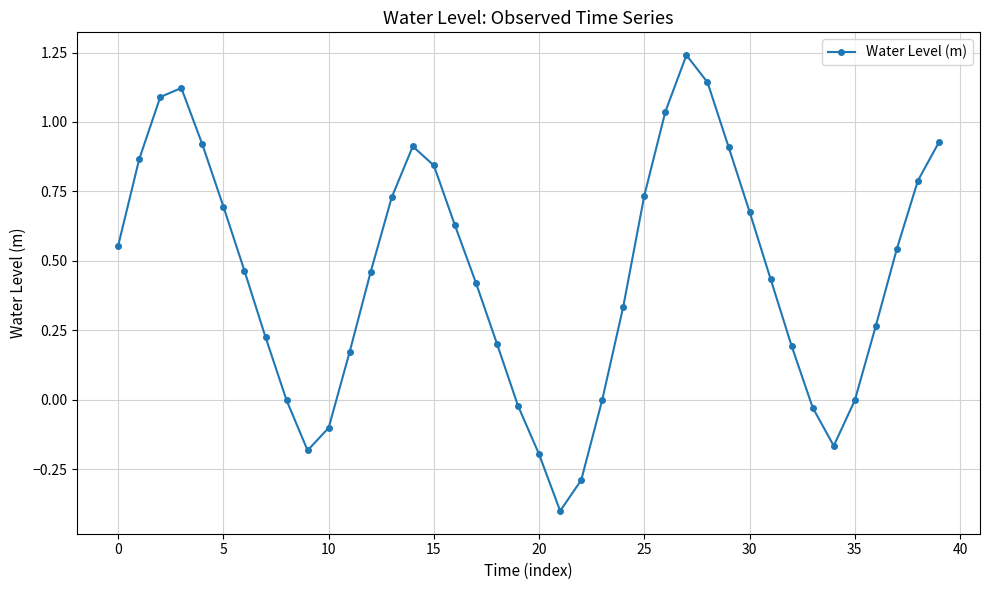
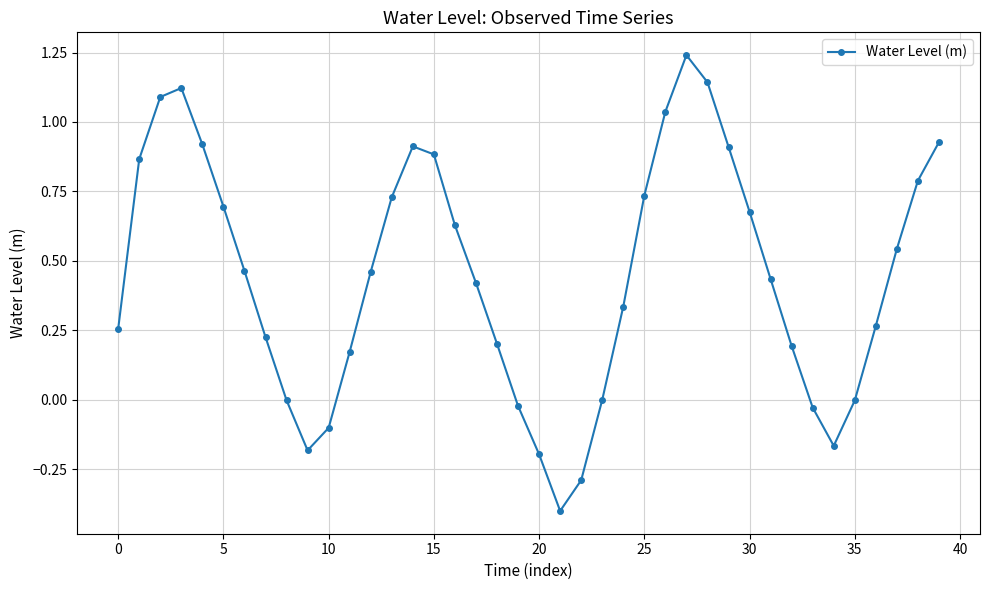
  {
-   "0": 0.56,
+   "0": 0.26,
    "5": 0.70,
    "10": -0.10,
-   "15": 0.84,
+   "15": 0.88,
    "20": -0.20,
    "25": 0.74,
    "30": 0.68,
    "35": 0.00
  }
